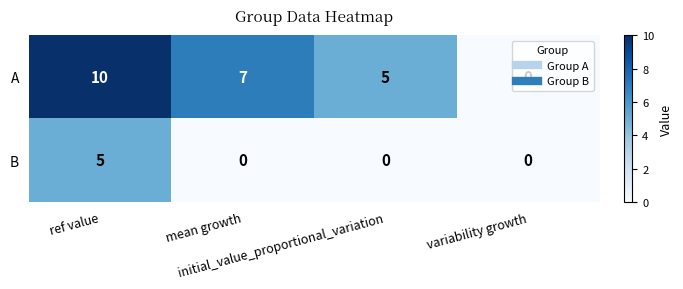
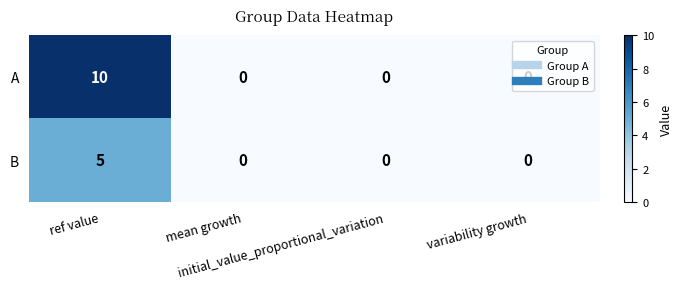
  {
    "A": {
      "ref value": 10,
-     "mean growth": 7,
-     "initial_value_proportional_variation": 5
+     "mean growth": 0,
+     "initial_value_proportional_variation": 0
    },
    "B": {
      "ref value": 5,
      "mean growth": 0,
      "initial_value_proportional_variation": 0,
      "variability growth": 0
    }
  }
